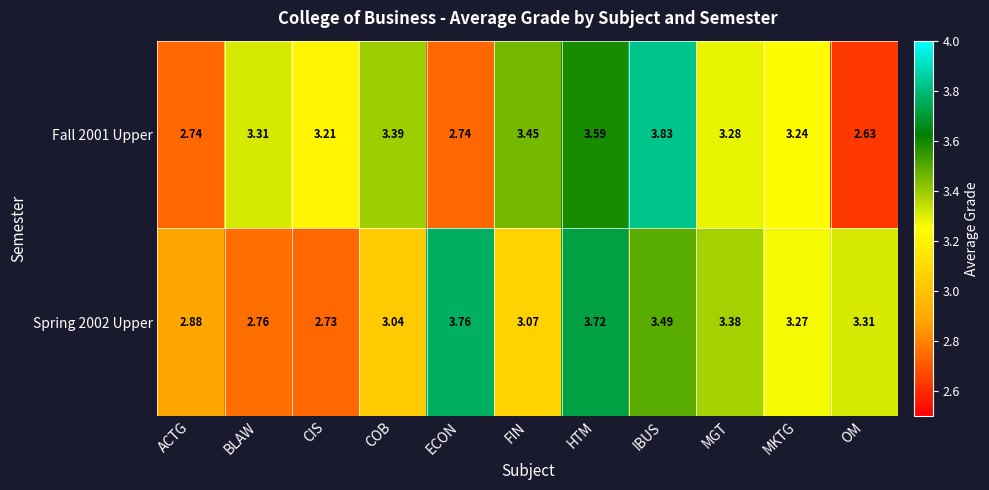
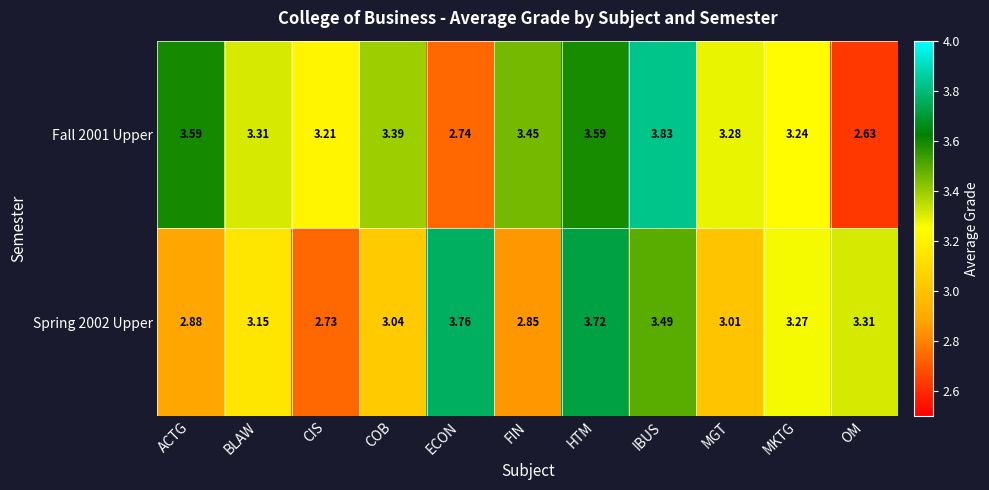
  {
    "Fall 2001 Upper": {
-     "ACTG": 2.74,
+     "ACTG": 3.59,
      "BLAW": 3.31,
      "CIS": 3.21,
      "COB": 3.39,
      "ECON": 2.74,
      "FIN": 3.45,
      "HTM": 3.59,
      "IBUS": 3.83,
      "MGT": 3.28,
      "MKTG": 3.24,
      "OM": 2.63
    },
    "Spring 2002 Upper": {
      "ACTG": 2.88,
-     "BLAW": 2.76,
+     "BLAW": 3.15,
      "CIS": 2.73,
      "COB": 3.04,
      "ECON": 3.76,
-     "FIN": 3.07,
+     "FIN": 2.85,
      "HTM": 3.72,
      "IBUS": 3.49,
-     "MGT": 3.38,
+     "MGT": 3.01,
      "MKTG": 3.27,
      "OM": 3.31
    }
  }
